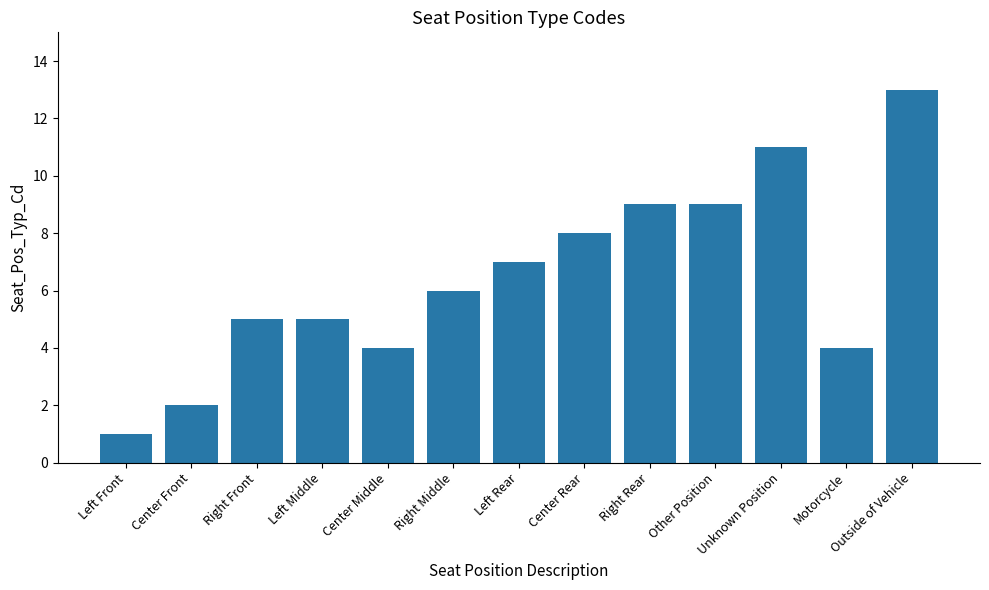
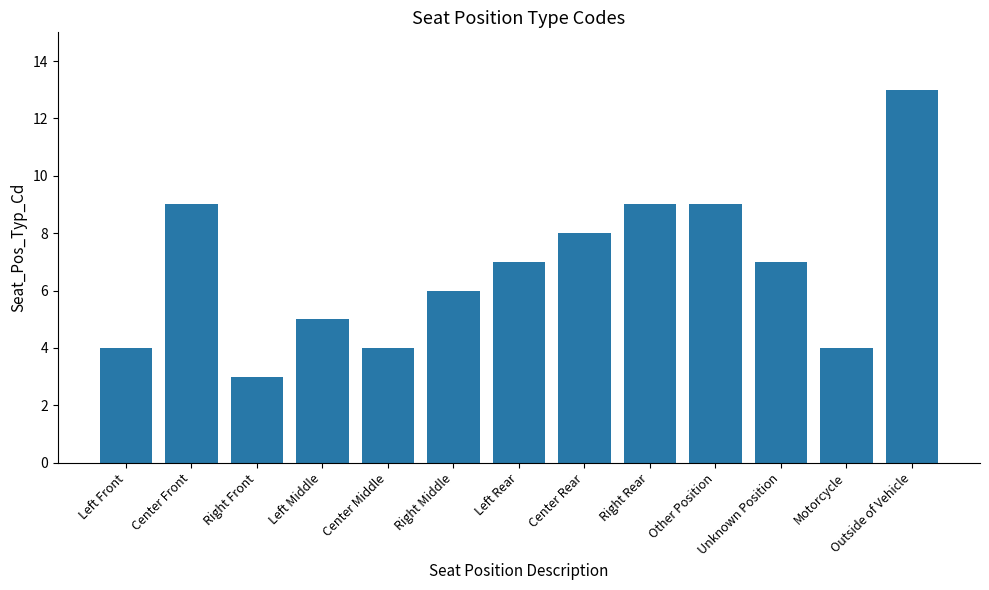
  {
-   "Left Front": 1,
-   "Center Front": 2,
-   "Right Front": 5,
+   "Left Front": 4,
+   "Center Front": 9,
+   "Right Front": 3,
    "Left Middle": 5,
    "Center Middle": 4,
    "Right Middle": 6,
    "Left Rear": 7,
    "Center Rear": 8,
    "Right Rear": 9,
    "Other Position": 9,
-   "Unknown Position": 11,
+   "Unknown Position": 7,
    "Motorcycle": 4,
    "Outside of Vehicle": 13
  }
